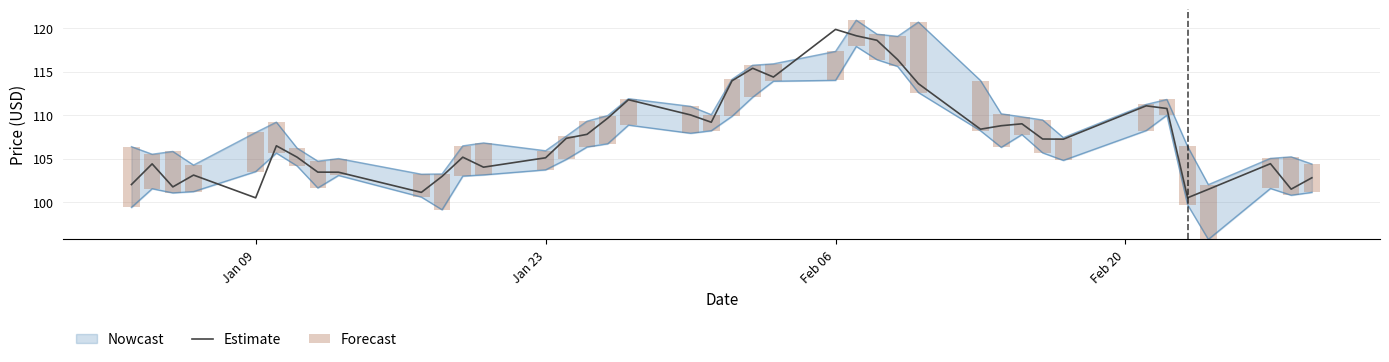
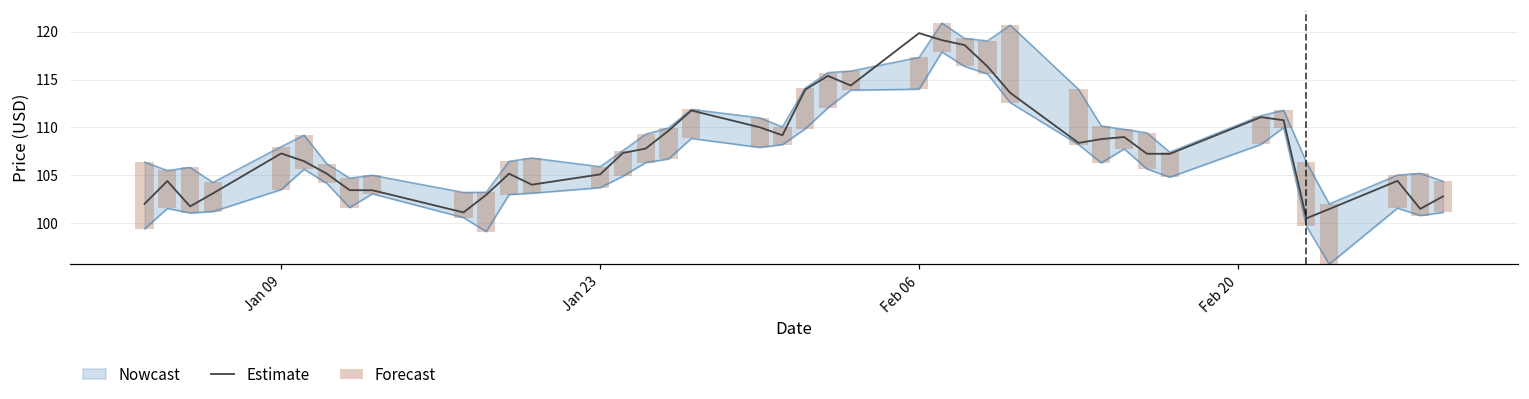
  {
    "Estimate": {
-     "Jan 09": 100,
+     "Jan 09": 107,
      "Jan 23": 105,
      "Feb 06": 120
    }
  }
